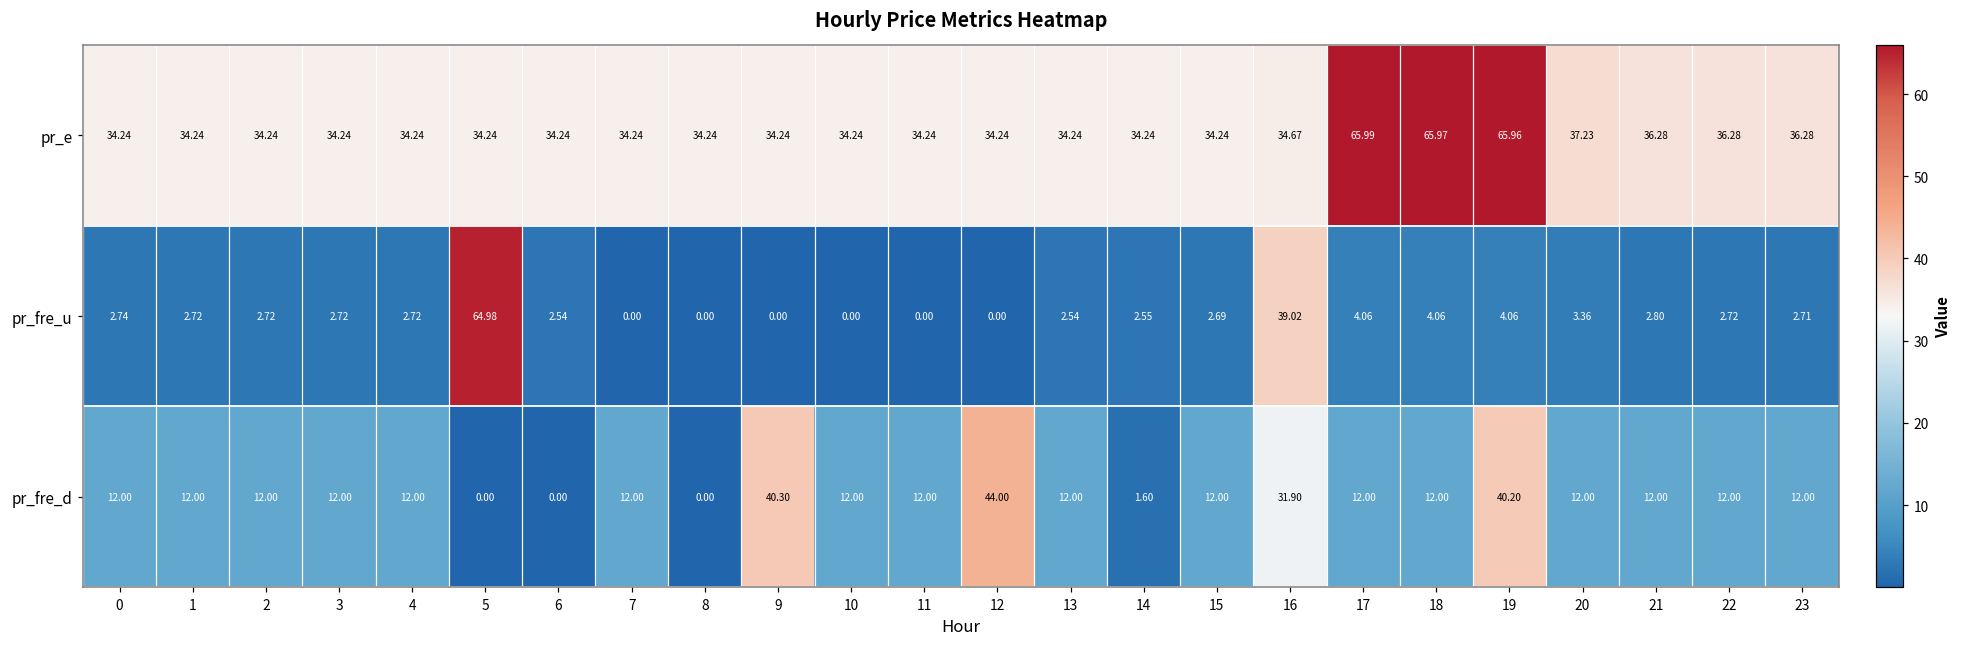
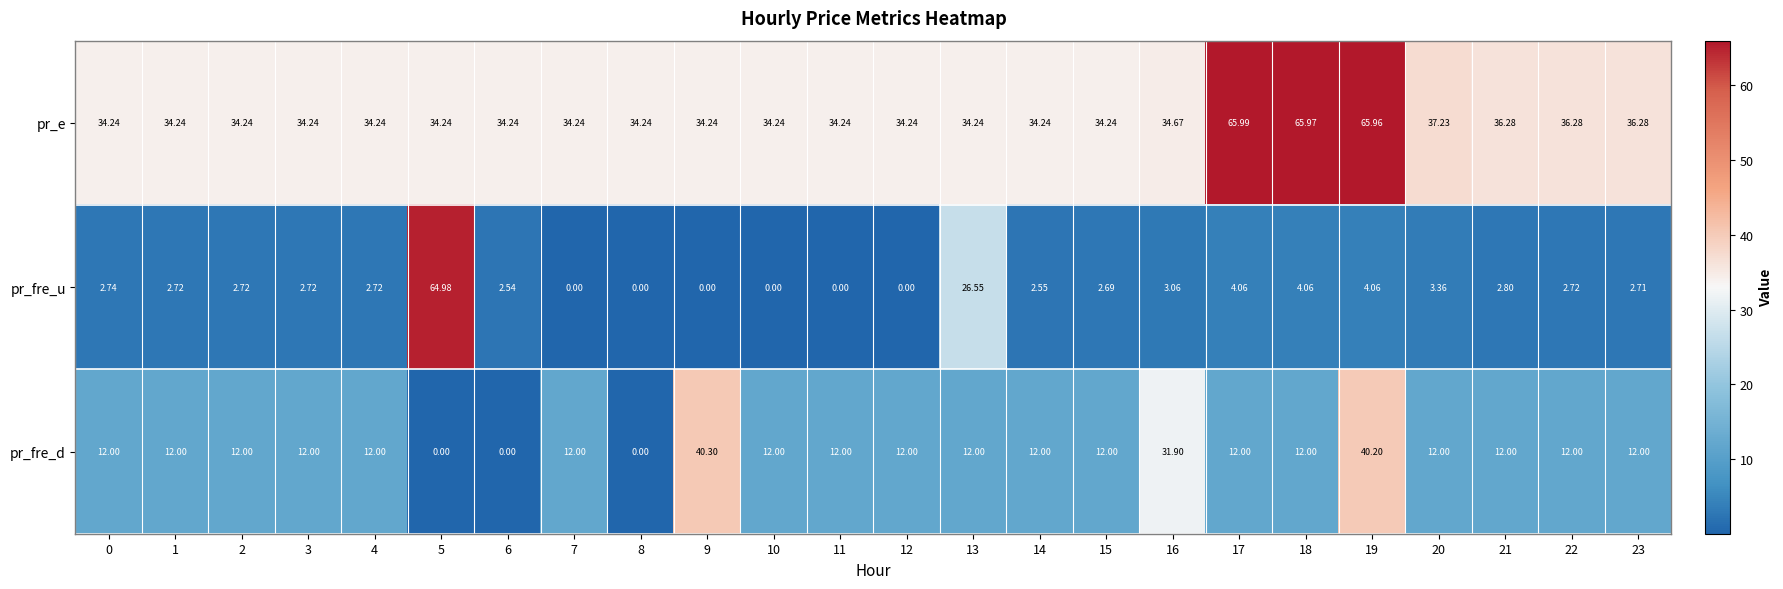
  {
    "pr_e": {
      "0": 34.24,
      "1": 34.24,
      "2": 34.24,
      "3": 34.24,
      "4": 34.24,
      "5": 34.24,
      "6": 34.24,
      "7": 34.24,
      "8": 34.24,
      "9": 34.24,
      "10": 34.24,
      "11": 34.24,
      "12": 34.24,
      "13": 34.24,
      "14": 34.24,
      "15": 34.24,
      "16": 34.67,
      "17": 65.99,
      "18": 65.97,
      "19": 65.96,
      "20": 37.23,
      "21": 36.28,
      "22": 36.28,
      "23": 36.28
    },
    "pr_fre_u": {
      "0": 2.74,
      "1": 2.72,
      "2": 2.72,
      "3": 2.72,
      "4": 2.72,
      "5": 64.98,
      "6": 2.54,
      "7": 0.00,
      "8": 0.00,
      "9": 0.00,
      "10": 0.00,
      "11": 0.00,
      "12": 0.00,
-     "13": 2.54,
+     "13": 26.55,
      "14": 2.55,
      "15": 2.69,
-     "16": 39.02,
+     "16": 3.06,
      "17": 4.06,
      "18": 4.06,
      "19": 4.06,
      "20": 3.36,
      "21": 2.80,
      "22": 2.72,
      "23": 2.71
    },
    "pr_fre_d": {
      "0": 12.00,
      "1": 12.00,
      "2": 12.00,
      "3": 12.00,
      "4": 12.00,
      "5": 0.00,
      "6": 0.00,
      "7": 12.00,
      "8": 0.00,
      "9": 40.30,
      "10": 12.00,
      "11": 12.00,
-     "12": 44.00,
+     "12": 12.00,
      "13": 12.00,
-     "14": 1.60,
+     "14": 12.00,
      "15": 12.00,
      "16": 31.90,
      "17": 12.00,
      "18": 12.00,
      "19": 40.20,
      "20": 12.00,
      "21": 12.00,
      "22": 12.00,
      "23": 12.00
    }
  }
